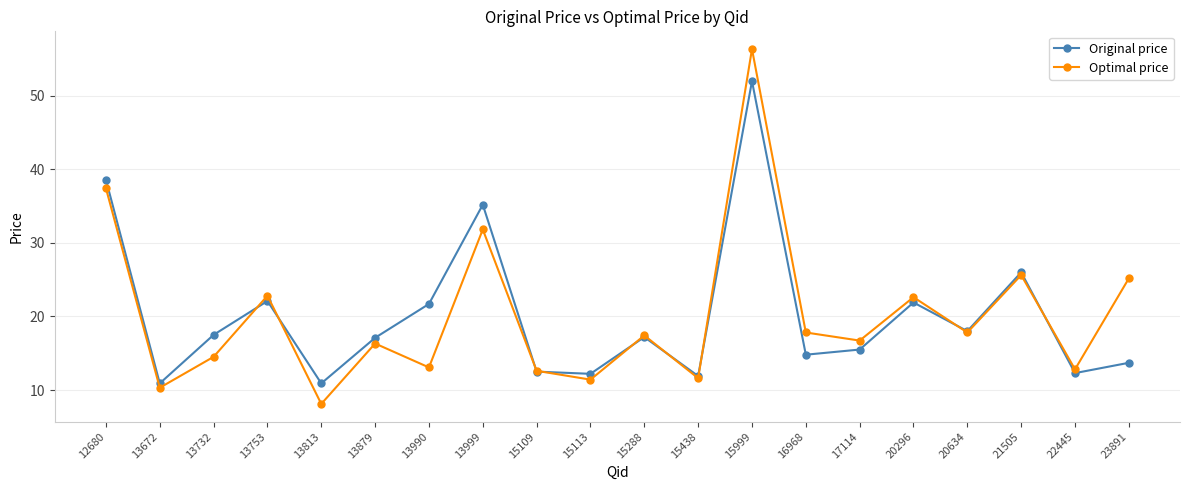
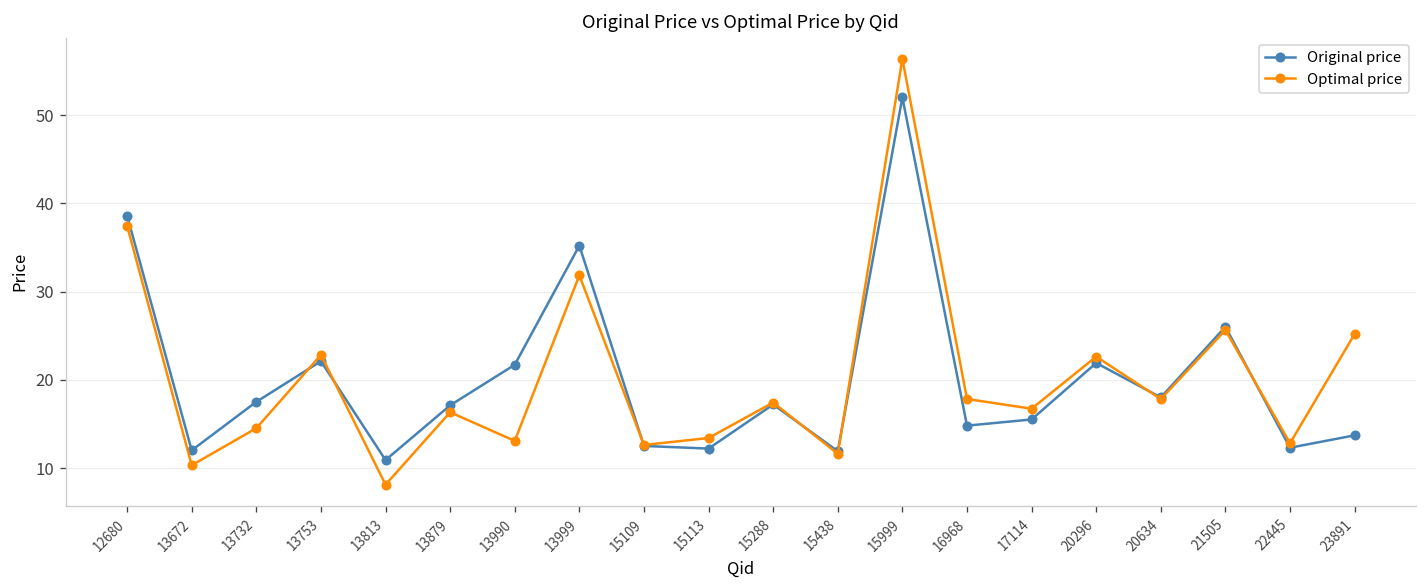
  {
    "Original price": {
      "12680": 39,
-     "13672": 11,
+     "13672": 12,
      "13732": 18,
      "13753": 22,
      "13813": 11,
      "13879": 17,
      "13990": 22,
      "13999": 35,
      "15113": 12,
      "15999": 52,
      "16968": 15,
      "17114": 16,
      "20296": 22,
      "21505": 26,
      "22445": 12,
      "23891": 14
    },
    "Optimal price": {
      "12680": 37,
      "13672": 10,
      "13732": 15,
      "13753": 23,
      "13813": 8,
      "13879": 16,
      "13990": 13,
      "13999": 32,
-     "15113": 11,
+     "15113": 13,
      "15999": 56,
      "16968": 18,
      "17114": 17,
      "20296": 23,
      "21505": 26,
      "22445": 13,
      "23891": 25
    }
  }
